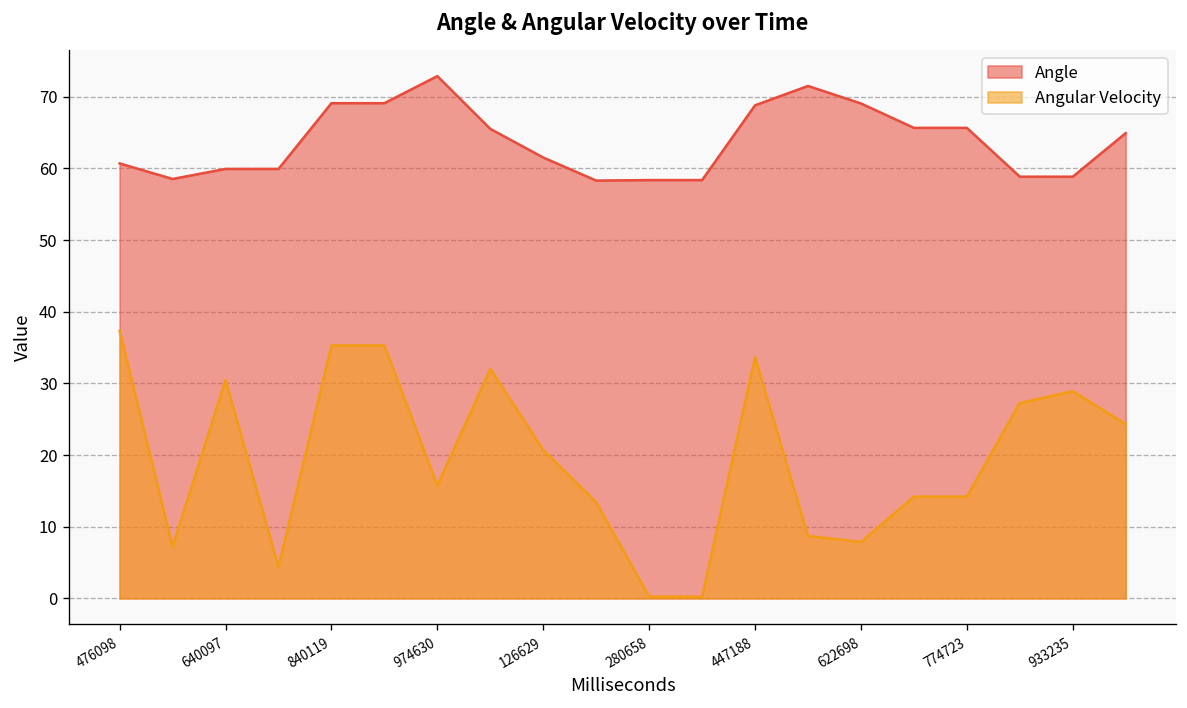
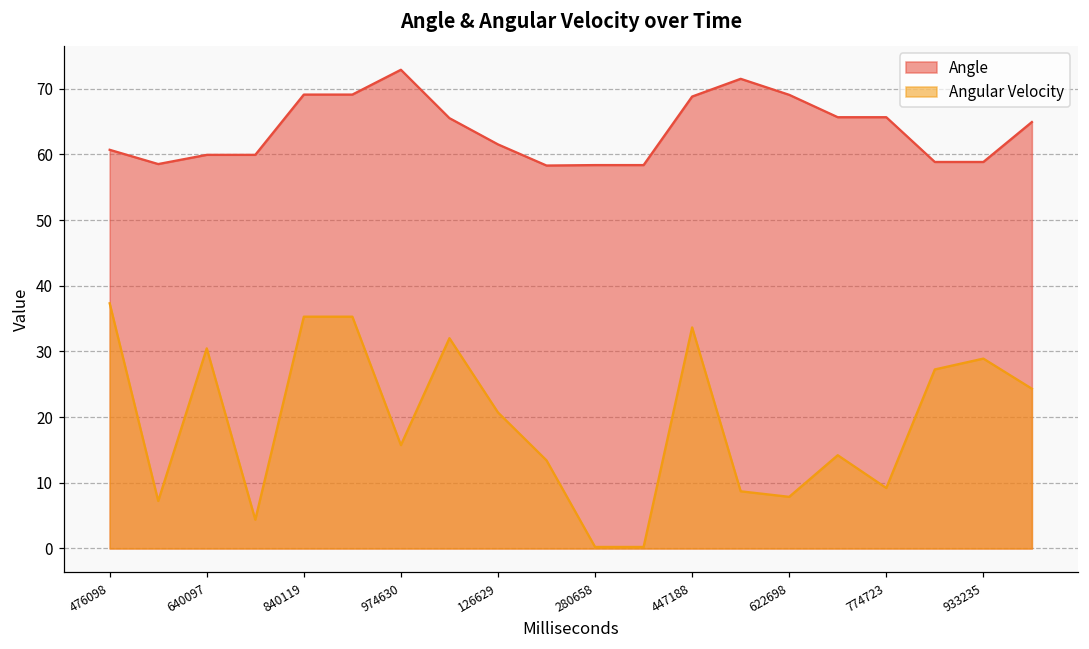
  {
    "Angle": {
      "476098": 61,
      "640097": 60,
      "840119": 69,
      "974630": 73,
      "126629": 62,
      "280658": 58,
      "447188": 69,
      "622698": 69,
      "774723": 66,
      "933235": 59
    },
    "Angular Velocity": {
      "476098": 37,
      "640097": 30,
      "840119": 35,
      "974630": 16,
      "126629": 21,
      "280658": 0,
      "447188": 34,
      "622698": 8,
-     "774723": 14,
+     "774723": 9,
      "933235": 29
    }
  }
